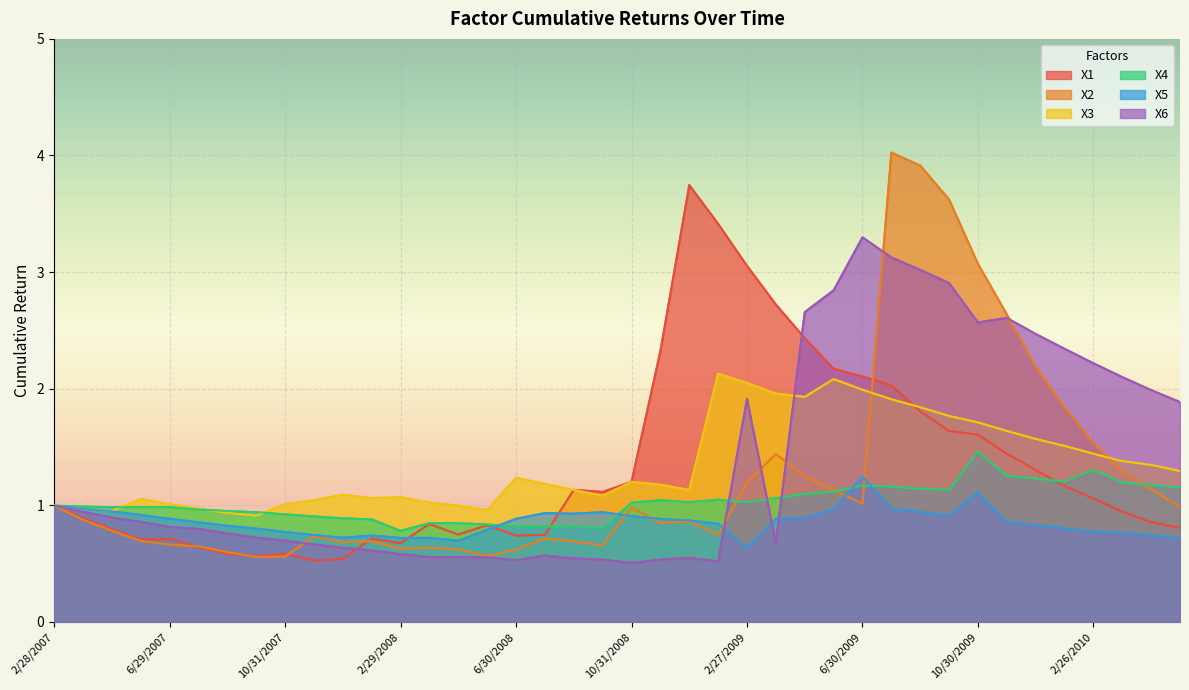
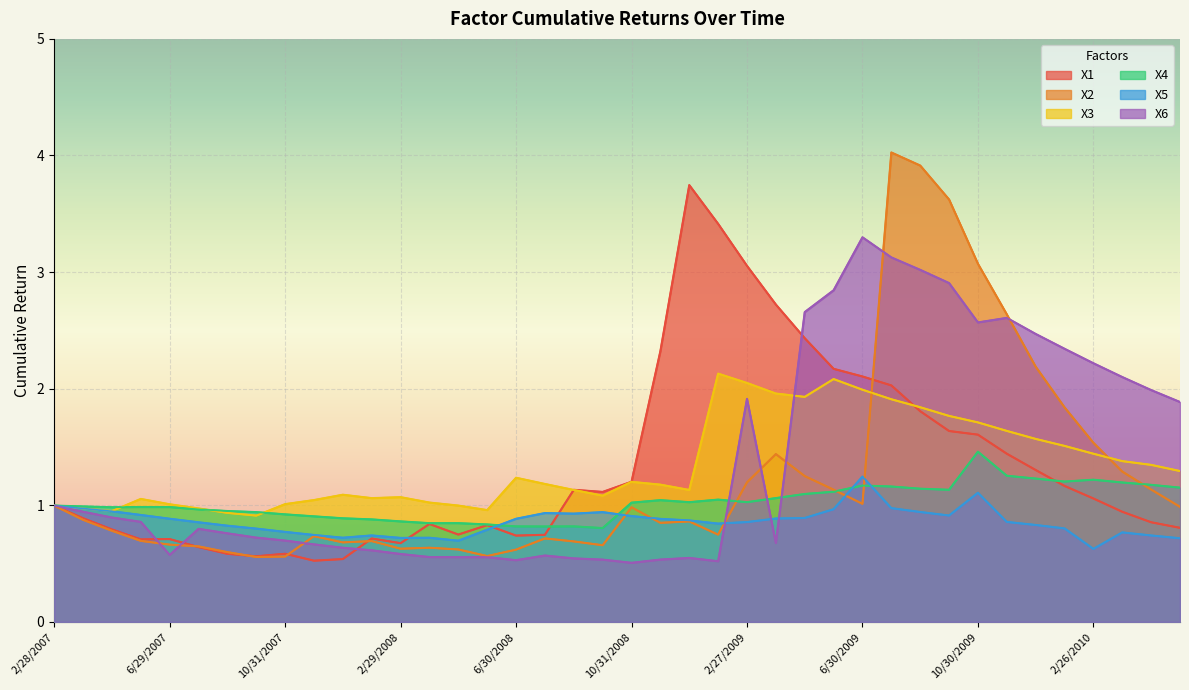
  {
    "X4": {
      "6/29/2007": 0.98,
      "10/31/2007": 0.92,
-     "2/29/2008": 0.78,
+     "2/29/2008": 0.86,
      "6/30/2008": 0.82,
      "10/31/2008": 1.02,
      "2/27/2009": 1.03,
      "6/30/2009": 1.17,
      "10/30/2009": 1.46,
-     "2/26/2010": 1.31
+     "2/26/2010": 1.22
    },
    "X5": {
      "6/29/2007": 0.88,
      "10/31/2007": 0.77,
      "2/29/2008": 0.72,
      "6/30/2008": 0.88,
      "10/31/2008": 0.91,
-     "2/27/2009": 0.63,
+     "2/27/2009": 0.86,
      "6/30/2009": 1.25,
      "10/30/2009": 1.11,
-     "2/26/2010": 0.77
+     "2/26/2010": 0.63
    },
    "X6": {
-     "6/29/2007": 0.82,
+     "6/29/2007": 0.57,
      "10/31/2007": 0.70,
      "2/29/2008": 0.58,
      "6/30/2008": 0.53,
      "10/31/2008": 0.51,
      "2/27/2009": 1.91,
      "6/30/2009": 3.30,
      "10/30/2009": 2.57,
      "2/26/2010": 2.22
    }
  }
